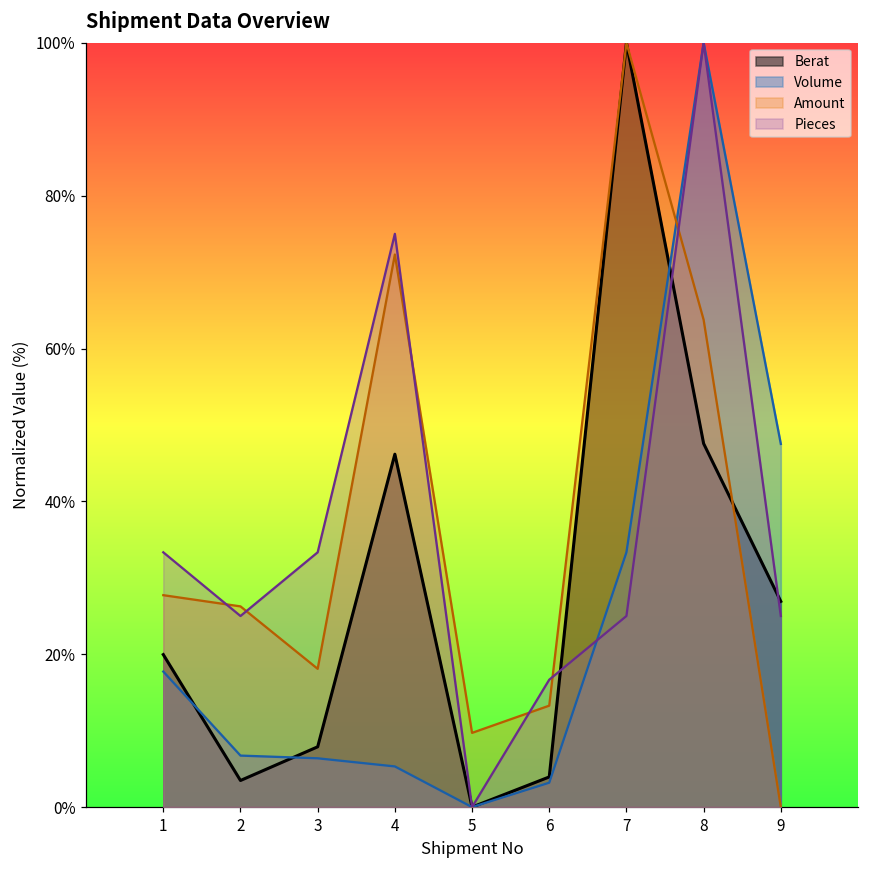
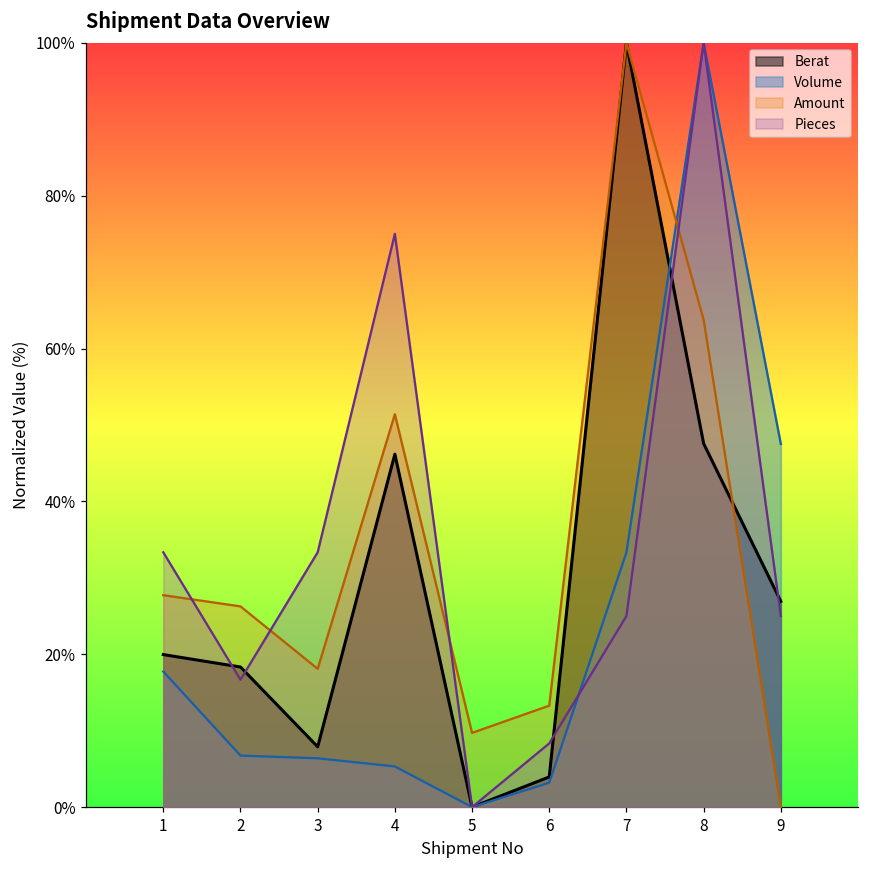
  {
    "Berat": {
      "1": "20%",
-     "2": "3%",
+     "2": "18%",
      "3": "8%",
      "4": "46%",
      "6": "4%",
      "8": "48%",
      "9": "27%"
    },
    "Volume": {
      "1": "18%",
      "2": "7%",
      "3": "6%",
      "4": "5%",
      "6": "3%",
      "7": "33%",
      "9": "48%"
    },
    "Amount": {
      "1": "28%",
      "2": "26%",
      "3": "18%",
-     "4": "72%",
+     "4": "51%",
      "5": "10%",
      "6": "13%",
      "8": "64%",
      "9": "0%"
    },
    "Pieces": {
      "1": "33%",
-     "2": "25%",
+     "2": "17%",
      "3": "33%",
      "4": "75%",
-     "6": "17%",
+     "6": "8%",
      "7": "25%",
      "9": "25%"
    }
  }
